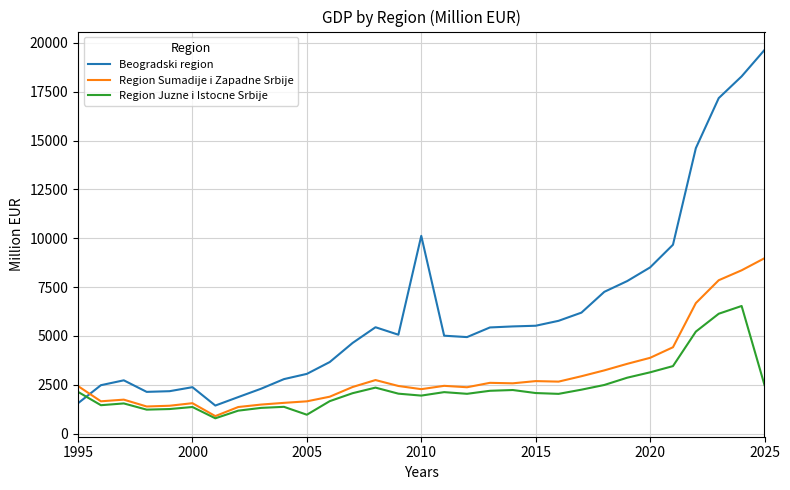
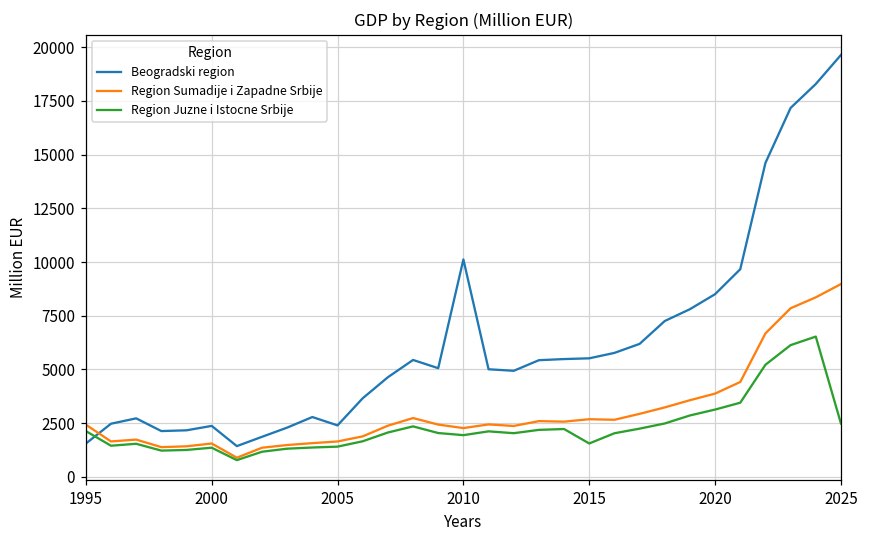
  {
    "Beogradski region": {
      "1995": 1500,
      "2000": 2400,
-     "2005": 3100,
+     "2005": 2400,
      "2010": 10100,
      "2015": 5500,
      "2020": 8500,
      "2025": 19600
    },
    "Region Sumadije i Zapadne Srbije": {
      "1995": 2400,
      "2000": 1600,
      "2005": 1600,
      "2010": 2300,
      "2015": 2700,
      "2020": 3900,
      "2025": 9000
    },
    "Region Juzne i Istocne Srbije": {
      "1995": 2100,
      "2000": 1400,
-     "2005": 1000,
+     "2005": 1400,
      "2010": 1900,
-     "2015": 2100,
+     "2015": 1600,
      "2020": 3100,
      "2025": 2500
    }
  }
